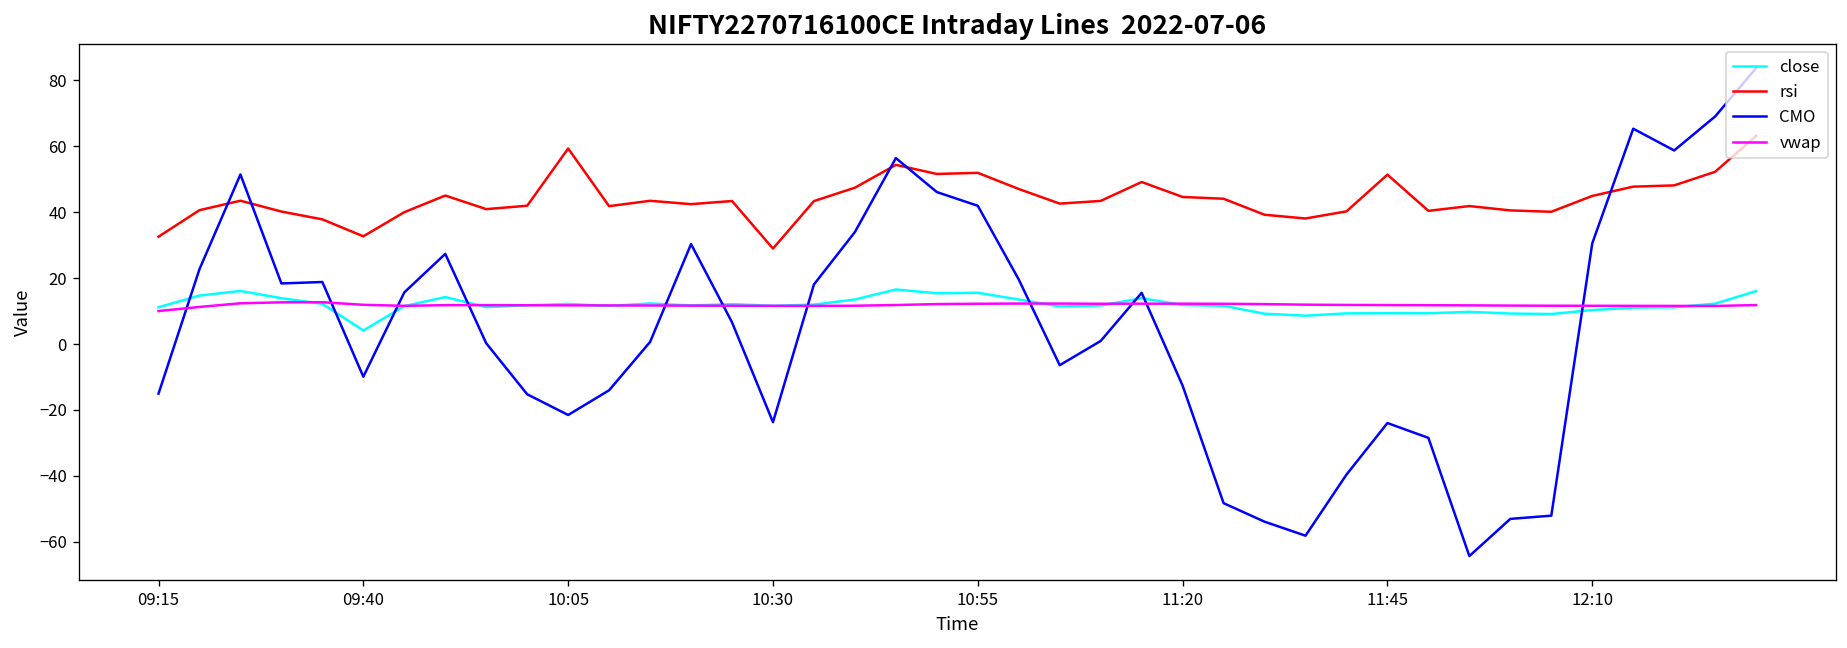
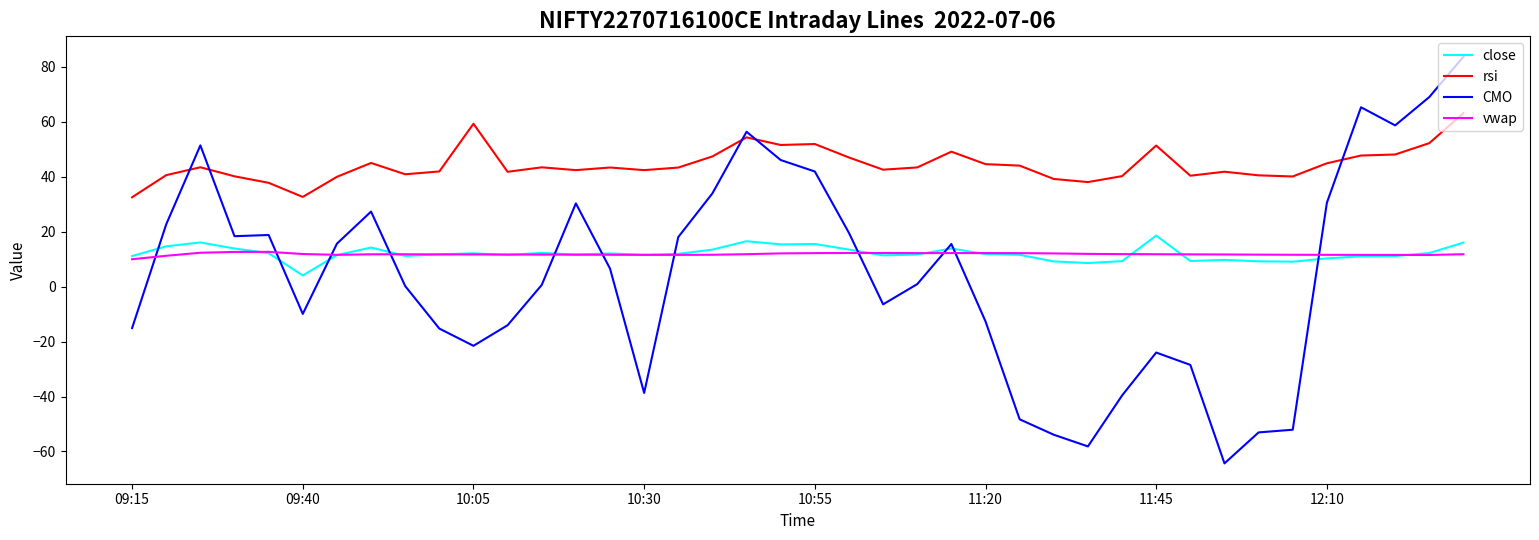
  {
    "close": {
      "09:15": 11,
      "09:40": 4,
      "10:55": 16,
-     "11:45": 9,
+     "11:45": 19,
      "12:10": 10
    },
    "rsi": {
      "09:15": 33,
      "09:40": 33,
      "10:05": 59,
-     "10:30": 29,
+     "10:30": 42,
      "10:55": 52,
      "11:20": 45,
      "11:45": 51,
      "12:10": 45
    },
    "CMO": {
      "09:15": -15,
      "09:40": -10,
      "10:05": -22,
-     "10:30": -24,
+     "10:30": -39,
      "10:55": 42,
      "11:20": -13,
      "11:45": -24,
      "12:10": 31
    },
    "vwap": {
      "09:15": 10,
      "09:40": 12,
      "10:55": 12,
      "11:45": 12,
      "12:10": 12
    }
  }
